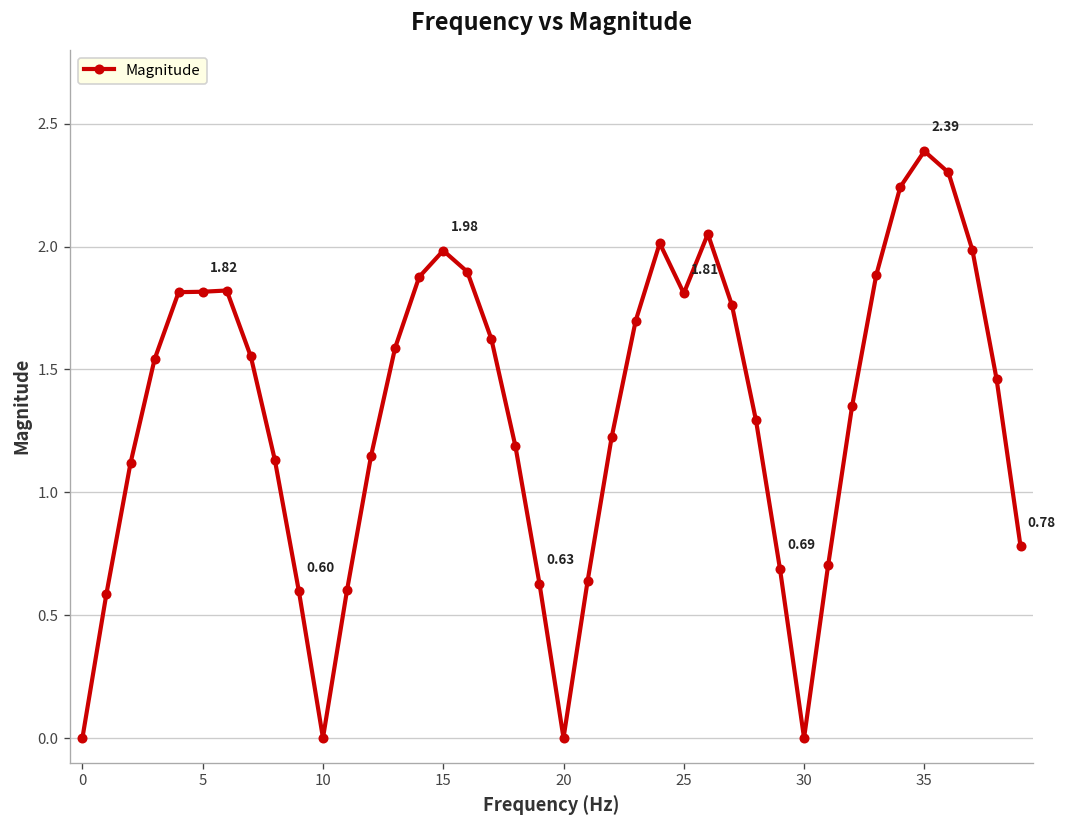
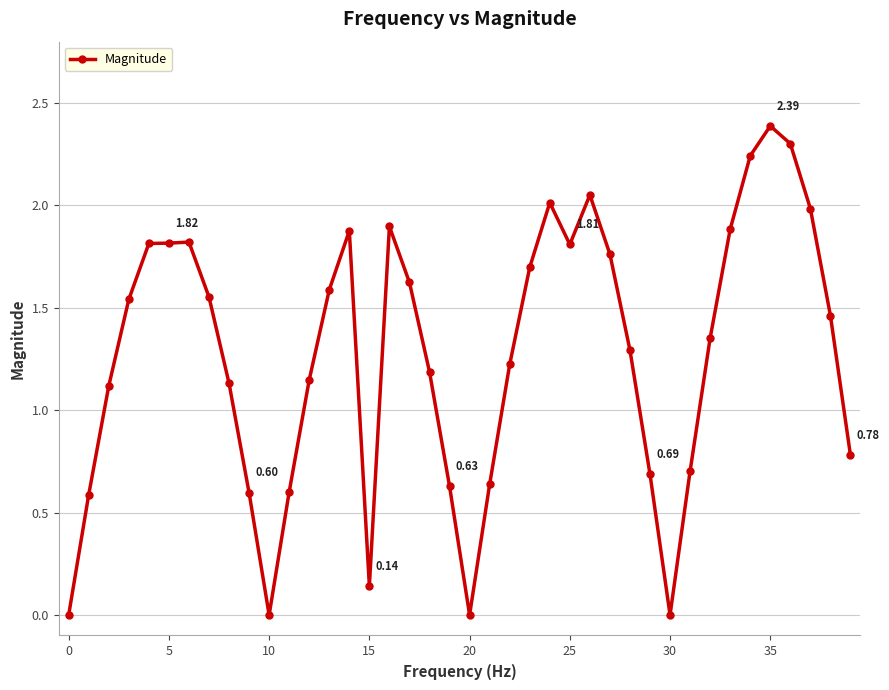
  {
-   "15": 1.98,
+   "15": 0.14,
    "25": 1.81,
    "35": 2.39
  }
